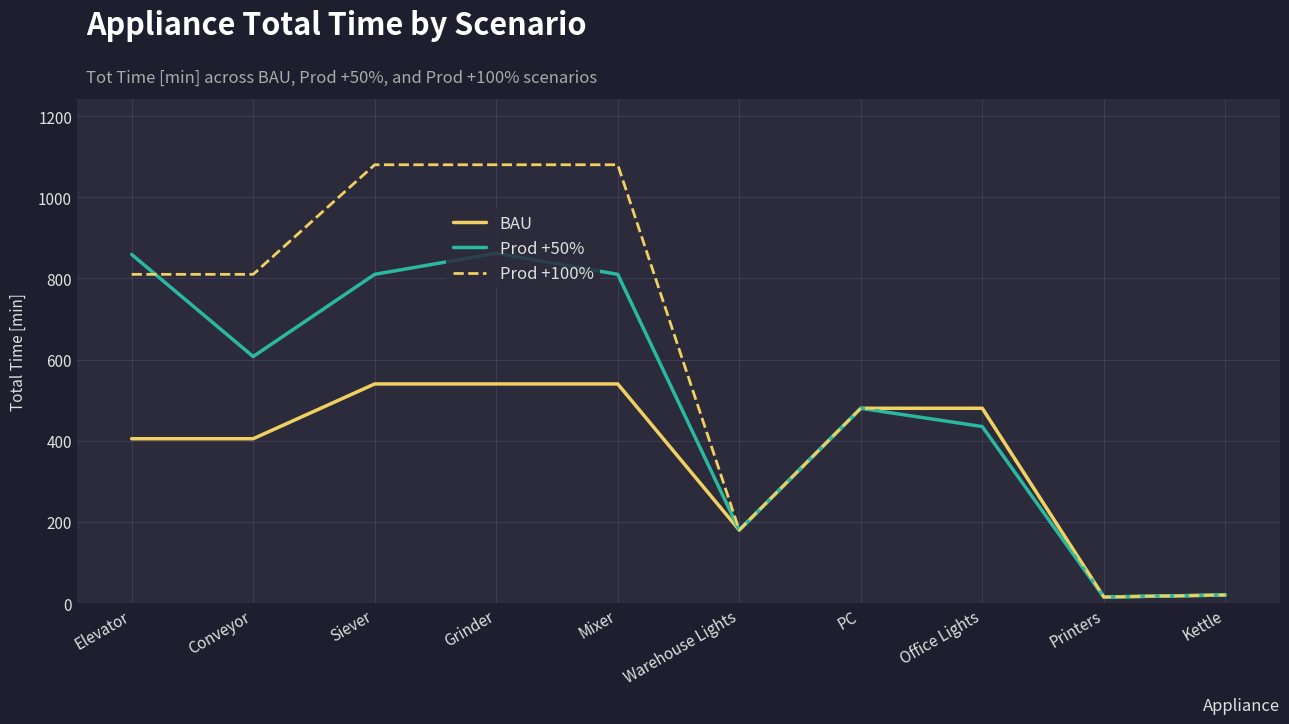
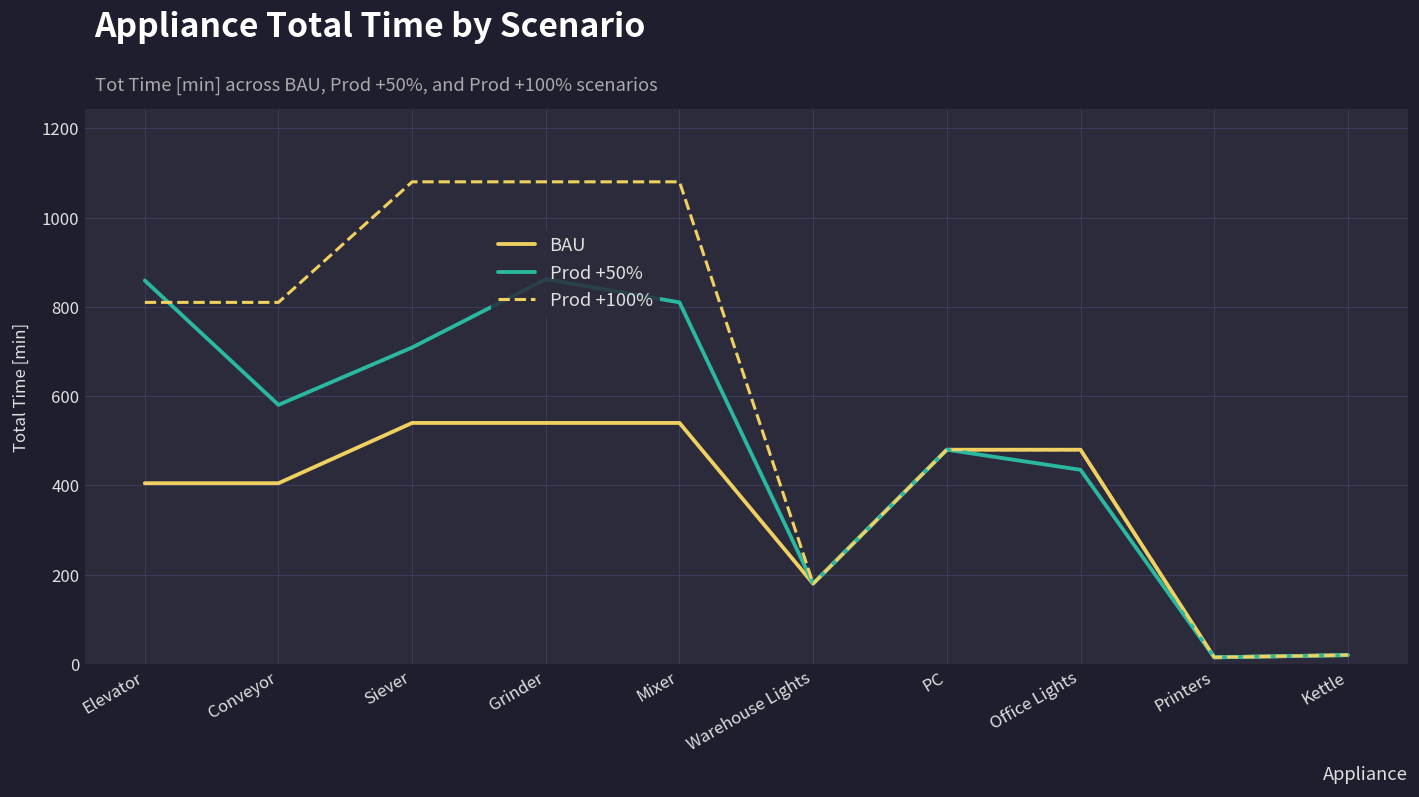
  {
    "Prod +50%": {
      "Elevator": 860,
-     "Conveyor": 610,
-     "Siever": 810,
+     "Conveyor": 580,
+     "Siever": 710,
      "Mixer": 810,
      "Office Lights": 440
    }
  }
